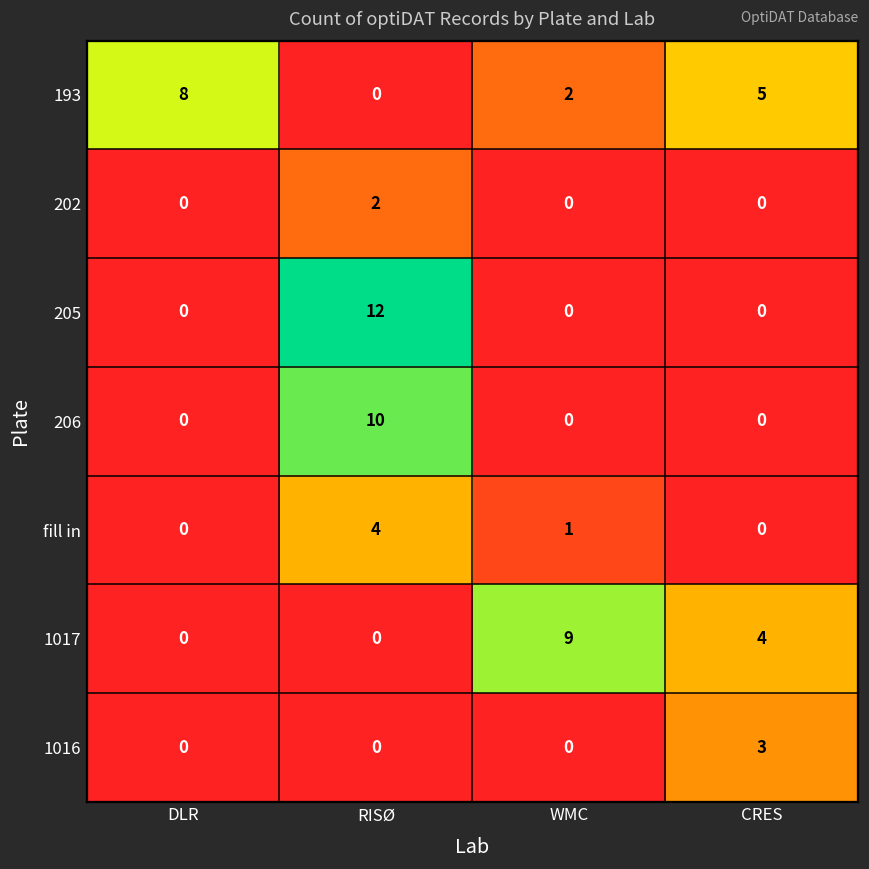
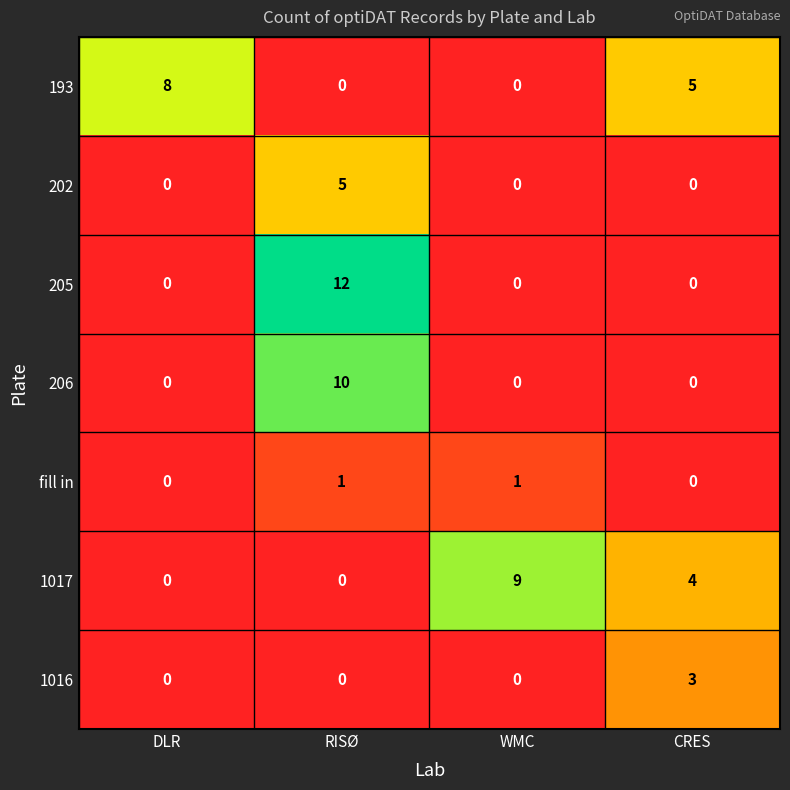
  {
    "193": {
      "DLR": 8,
      "RISØ": 0,
-     "WMC": 2,
+     "WMC": 0,
      "CRES": 5
    },
    "202": {
      "DLR": 0,
-     "RISØ": 2,
+     "RISØ": 5,
      "WMC": 0,
      "CRES": 0
    },
    "205": {
      "DLR": 0,
      "RISØ": 12,
      "WMC": 0,
      "CRES": 0
    },
    "206": {
      "DLR": 0,
      "RISØ": 10,
      "WMC": 0,
      "CRES": 0
    },
    "fill in": {
      "DLR": 0,
-     "RISØ": 4,
+     "RISØ": 1,
      "WMC": 1,
      "CRES": 0
    },
    "1017": {
      "DLR": 0,
      "RISØ": 0,
      "WMC": 9,
      "CRES": 4
    },
    "1016": {
      "DLR": 0,
      "RISØ": 0,
      "WMC": 0,
      "CRES": 3
    }
  }
